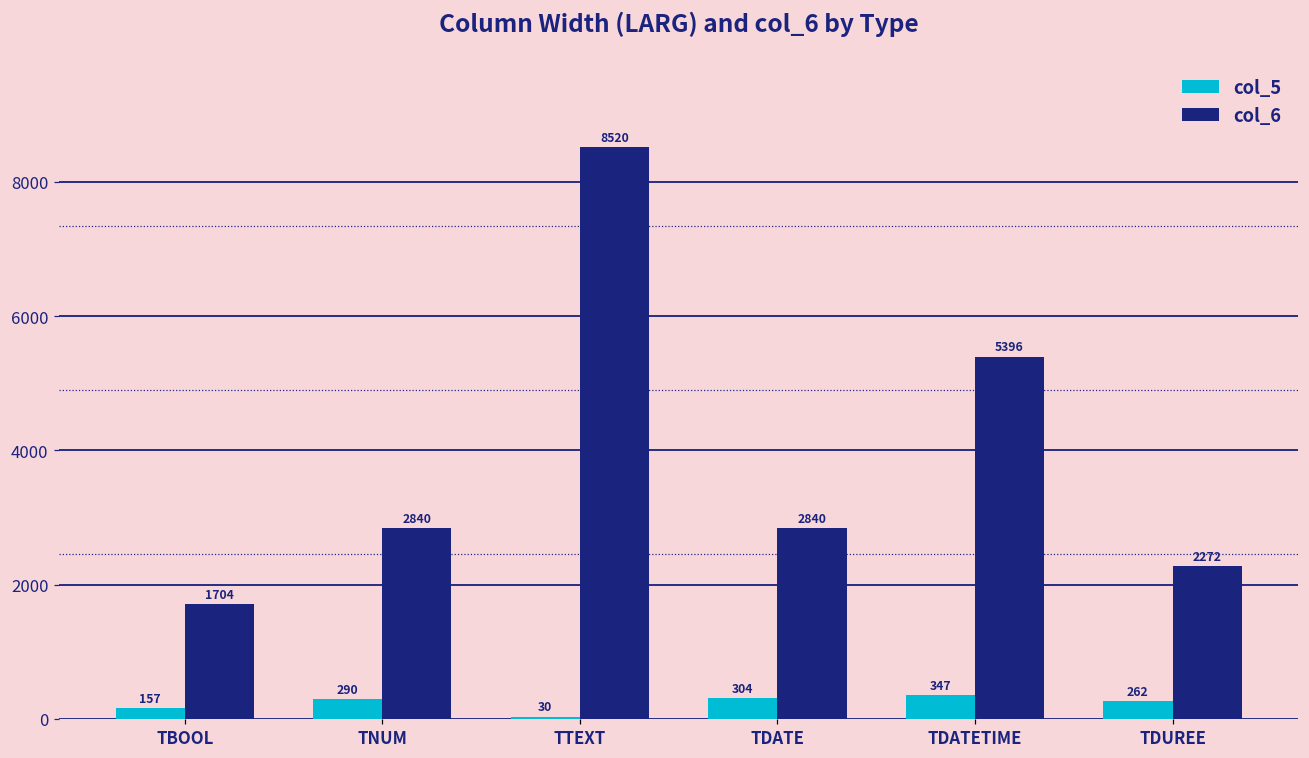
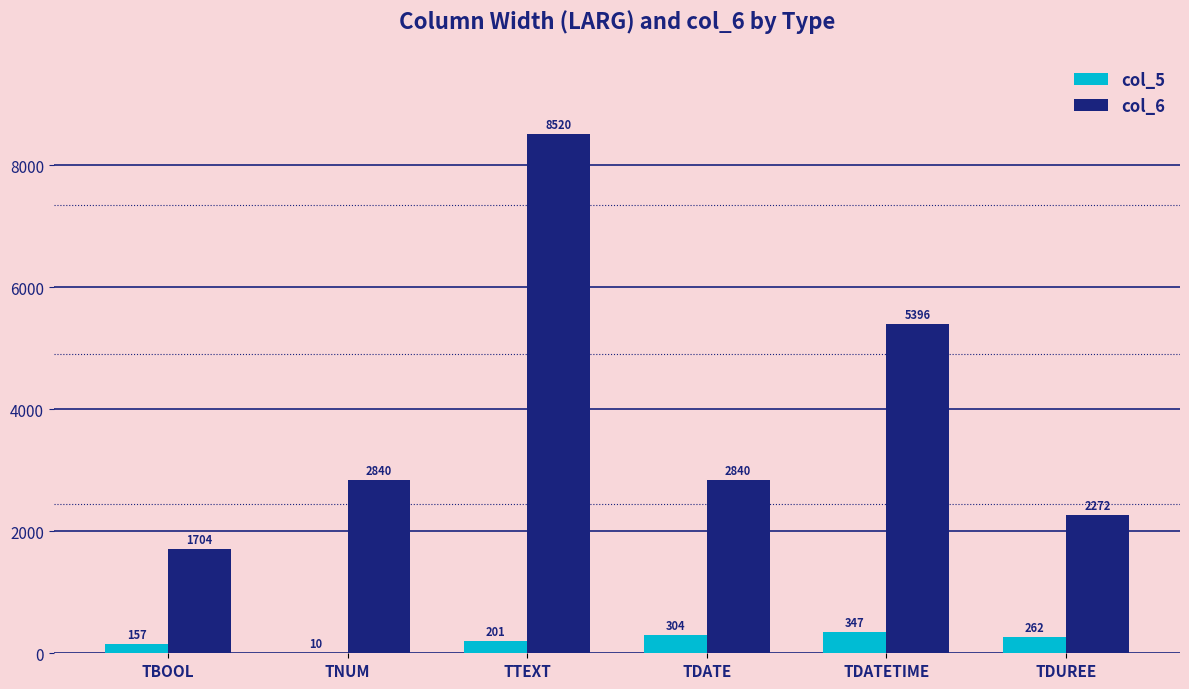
  {
    "col_5": {
      "TBOOL": 157,
-     "TNUM": 290,
-     "TTEXT": 30,
+     "TNUM": 10,
+     "TTEXT": 201,
      "TDATE": 304,
      "TDATETIME": 347,
      "TDUREE": 262
    },
    "col_6": {
      "TBOOL": 1704,
      "TNUM": 2840,
      "TTEXT": 8520,
      "TDATE": 2840,
      "TDATETIME": 5396,
      "TDUREE": 2272
    }
  }
